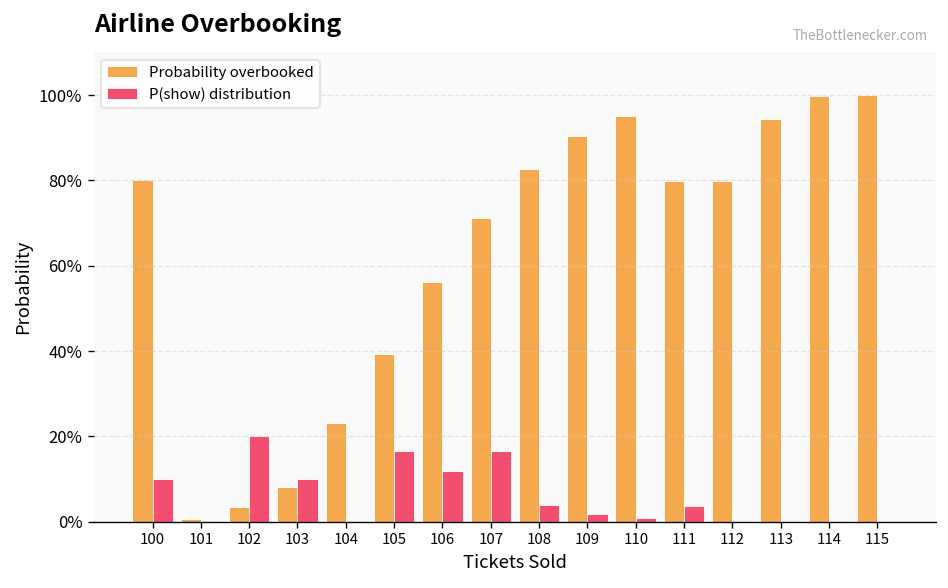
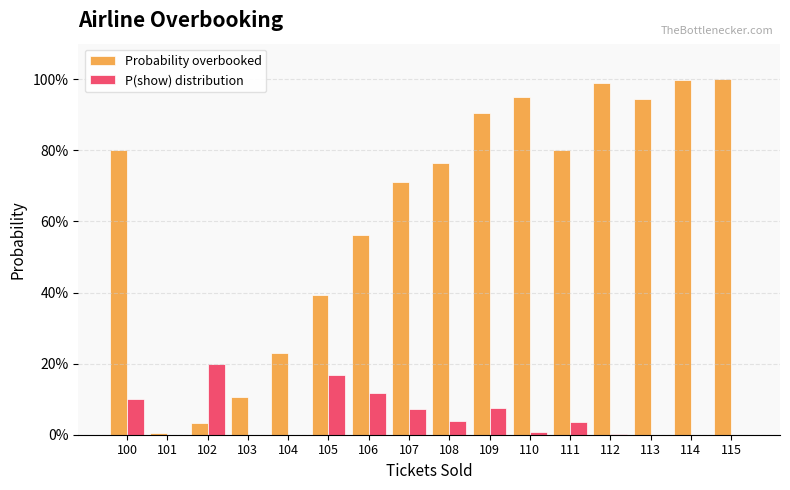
  {
    "Probability overbooked": {
      "100": "80%",
      "102": "3%",
-     "103": "8%",
+     "103": "11%",
      "104": "23%",
      "105": "39%",
      "106": "56%",
      "107": "71%",
-     "108": "83%",
+     "108": "76%",
      "109": "90%",
      "110": "95%",
      "111": "80%",
-     "112": "80%",
+     "112": "99%",
      "113": "94%",
      "114": "100%",
      "115": "100%"
    },
    "P(show) distribution": {
      "100": "10%",
      "101": "0%",
      "102": "20%",
-     "103": "10%",
+     "103": "0%",
      "104": "0%",
      "105": "17%",
      "106": "12%",
-     "107": "17%",
+     "107": "7%",
      "108": "4%",
-     "109": "2%",
+     "109": "8%",
      "110": "1%",
      "111": "4%"
    }
  }
